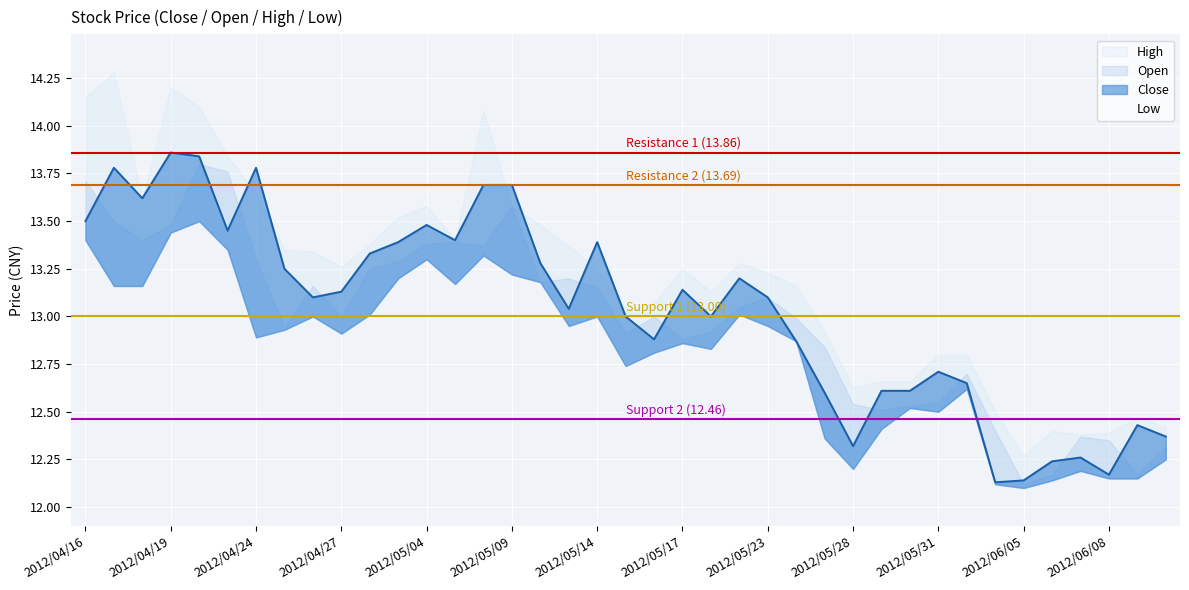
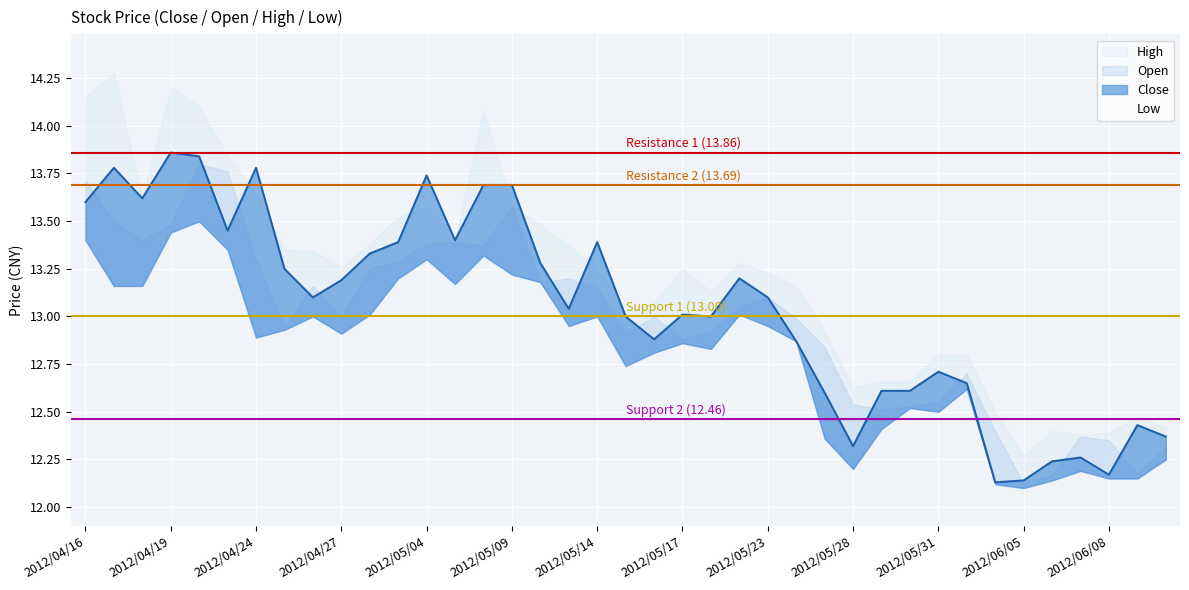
  {
    "Close": {
-     "2012/04/16": 13.5,
+     "2012/04/16": 13.6,
      "2012/04/19": 13.86,
      "2012/04/24": 13.78,
-     "2012/04/27": 13.13,
-     "2012/05/04": 13.48,
+     "2012/04/27": 13.19,
+     "2012/05/04": 13.74,
      "2012/05/09": 13.69,
      "2012/05/14": 13.39,
-     "2012/05/17": 13.14,
+     "2012/05/17": 13.01,
      "2012/05/28": 12.32,
      "2012/05/31": 12.71,
      "2012/06/05": 12.14,
      "2012/06/08": 12.17
    }
  }
